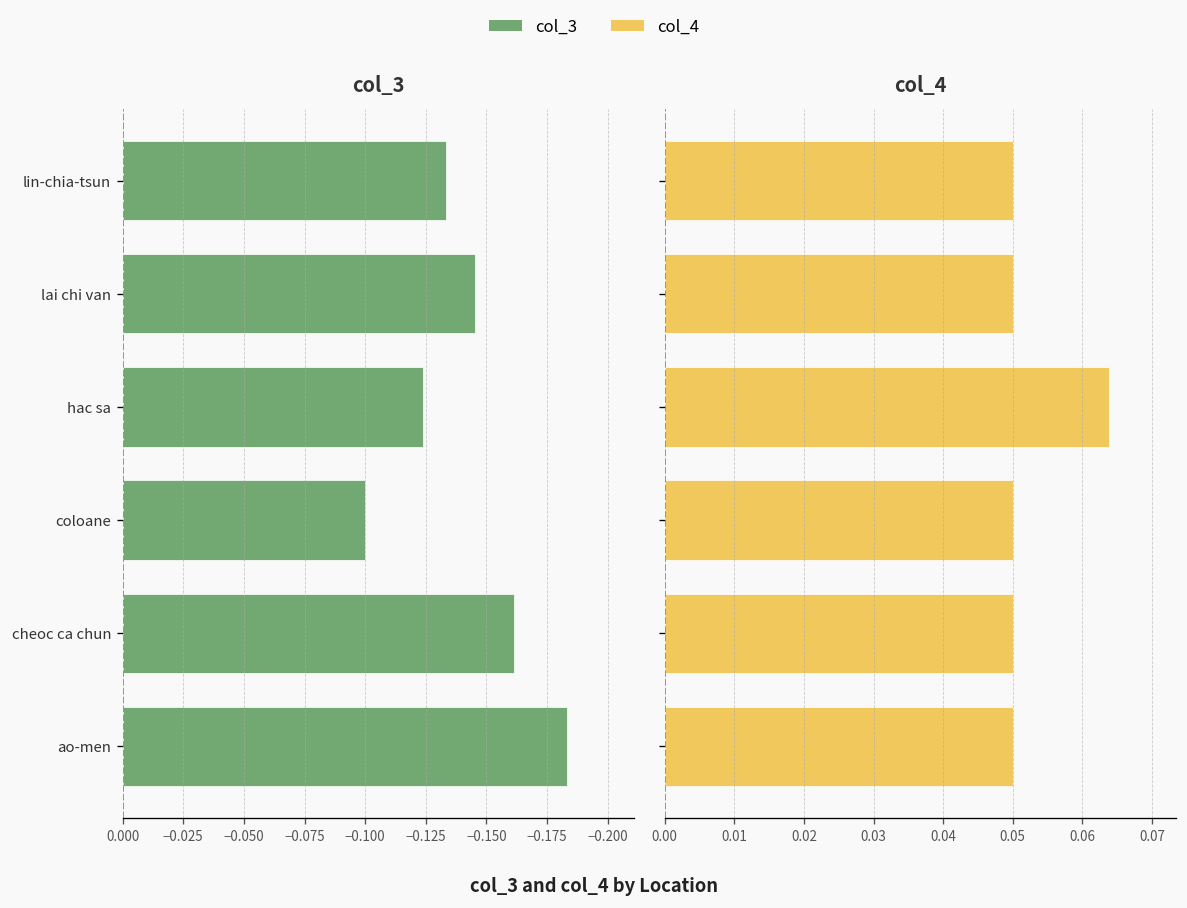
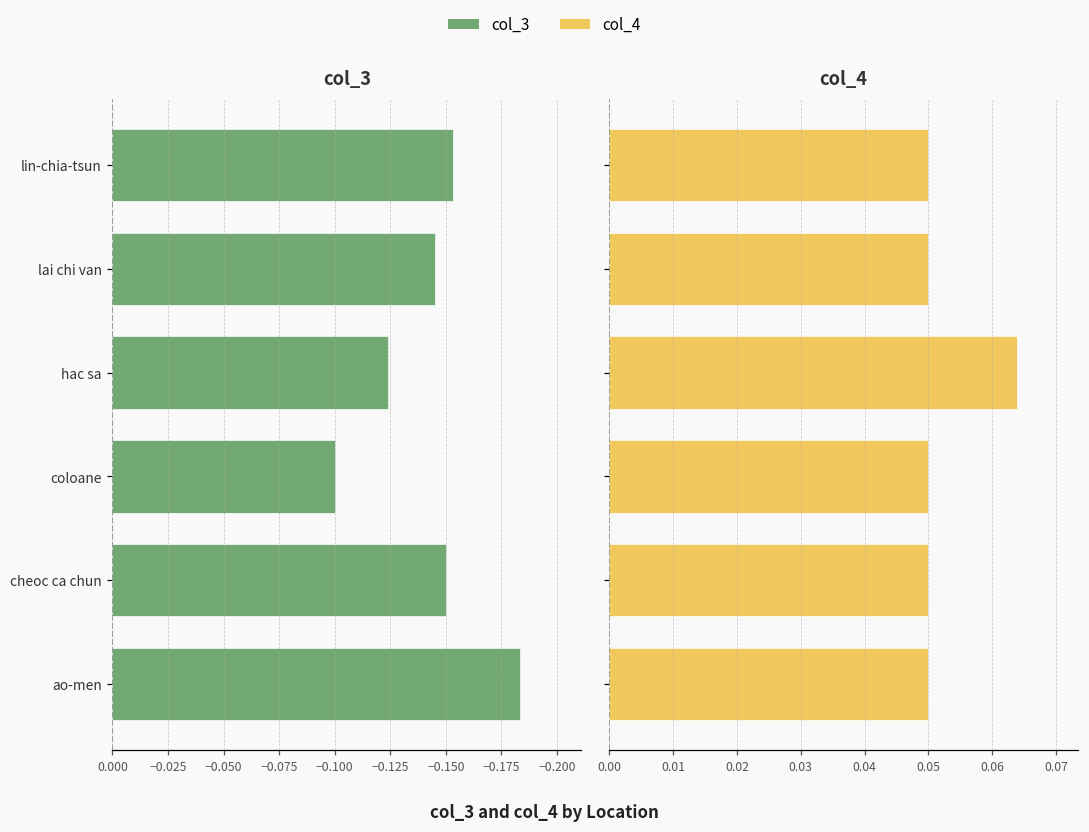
  {
    "col_3": {
-     "lin-chia-tsun": -0.133,
+     "lin-chia-tsun": -0.153,
      "lai chi van": -0.145,
      "hac sa": -0.124,
      "coloane": -0.100,
-     "cheoc ca chun": -0.161,
+     "cheoc ca chun": -0.150,
      "ao-men": -0.183
    }
  }
